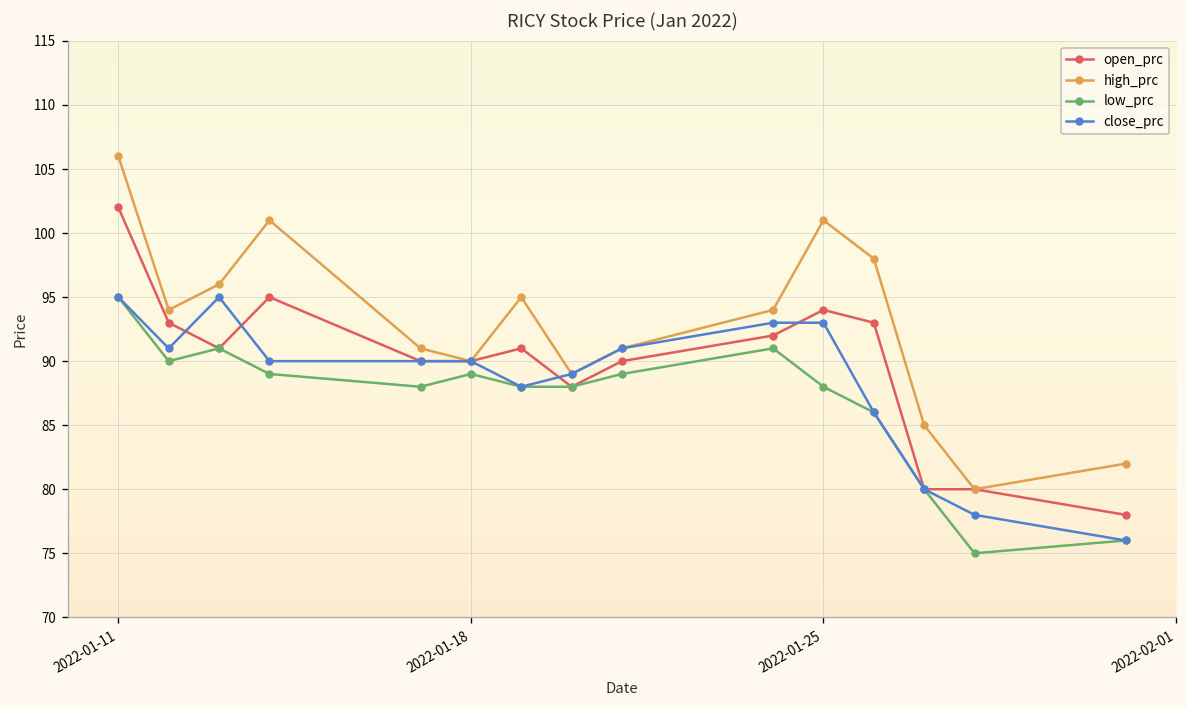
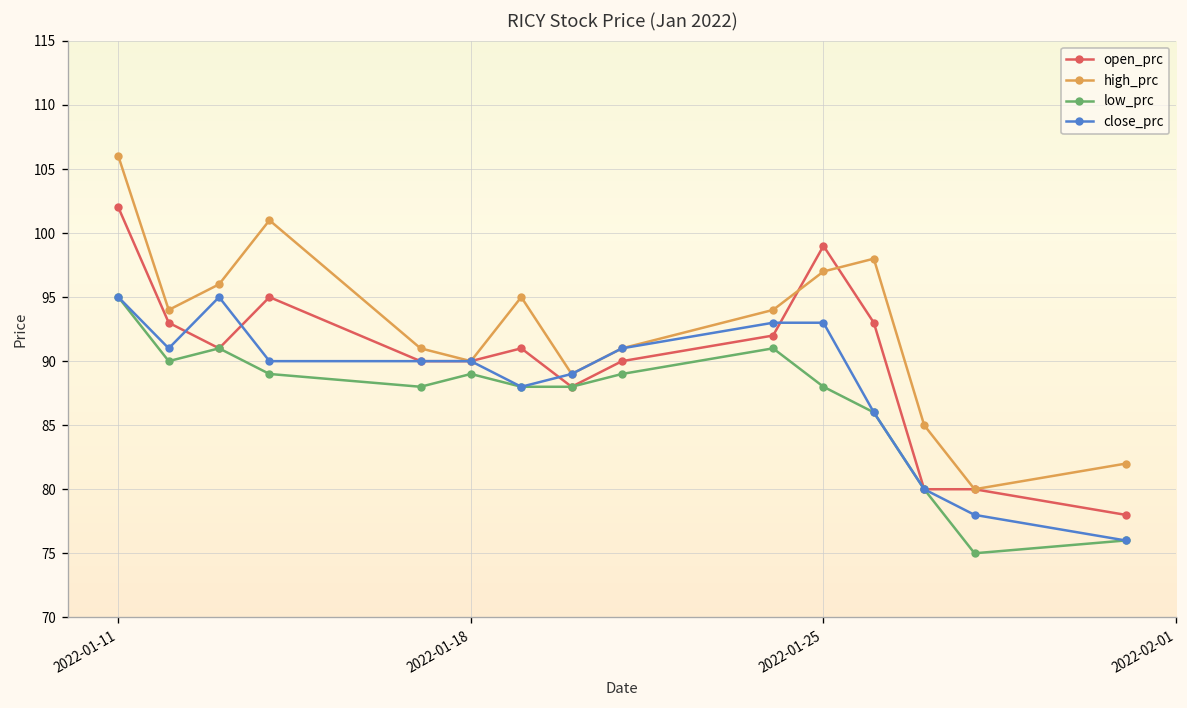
  {
    "open_prc": {
      "2022-01-11": 102,
-     "2022-01-25": 94
+     "2022-01-25": 99
    },
    "high_prc": {
      "2022-01-11": 106,
-     "2022-01-25": 101
+     "2022-01-25": 97
    },
    "low_prc": {
      "2022-01-18": 89,
      "2022-01-25": 88
    },
    "close_prc": {
      "2022-01-25": 93
    }
  }
